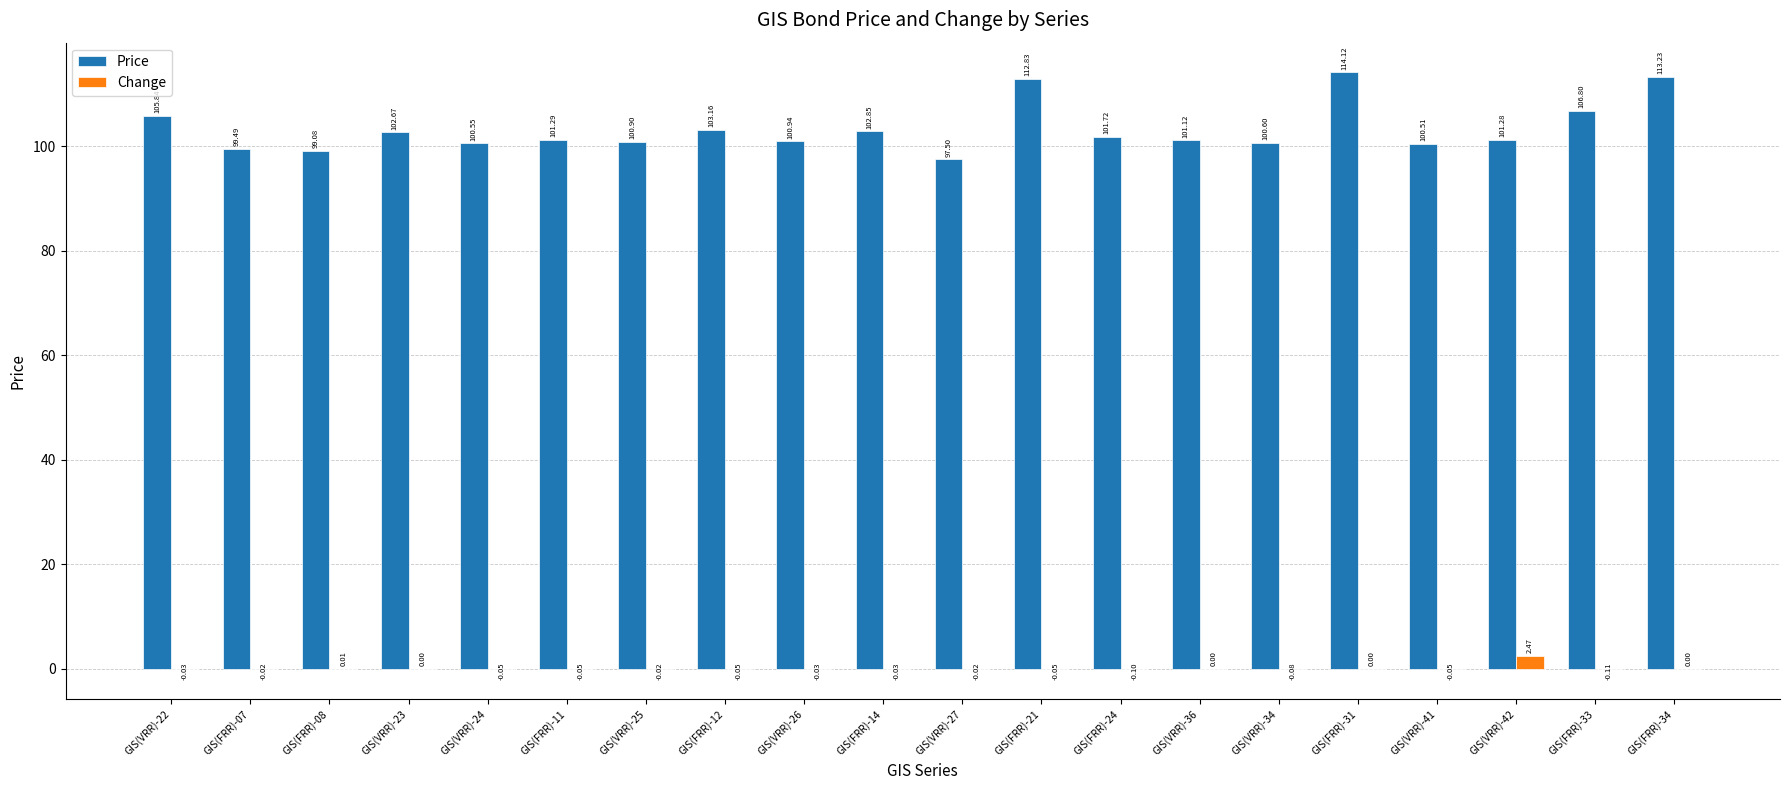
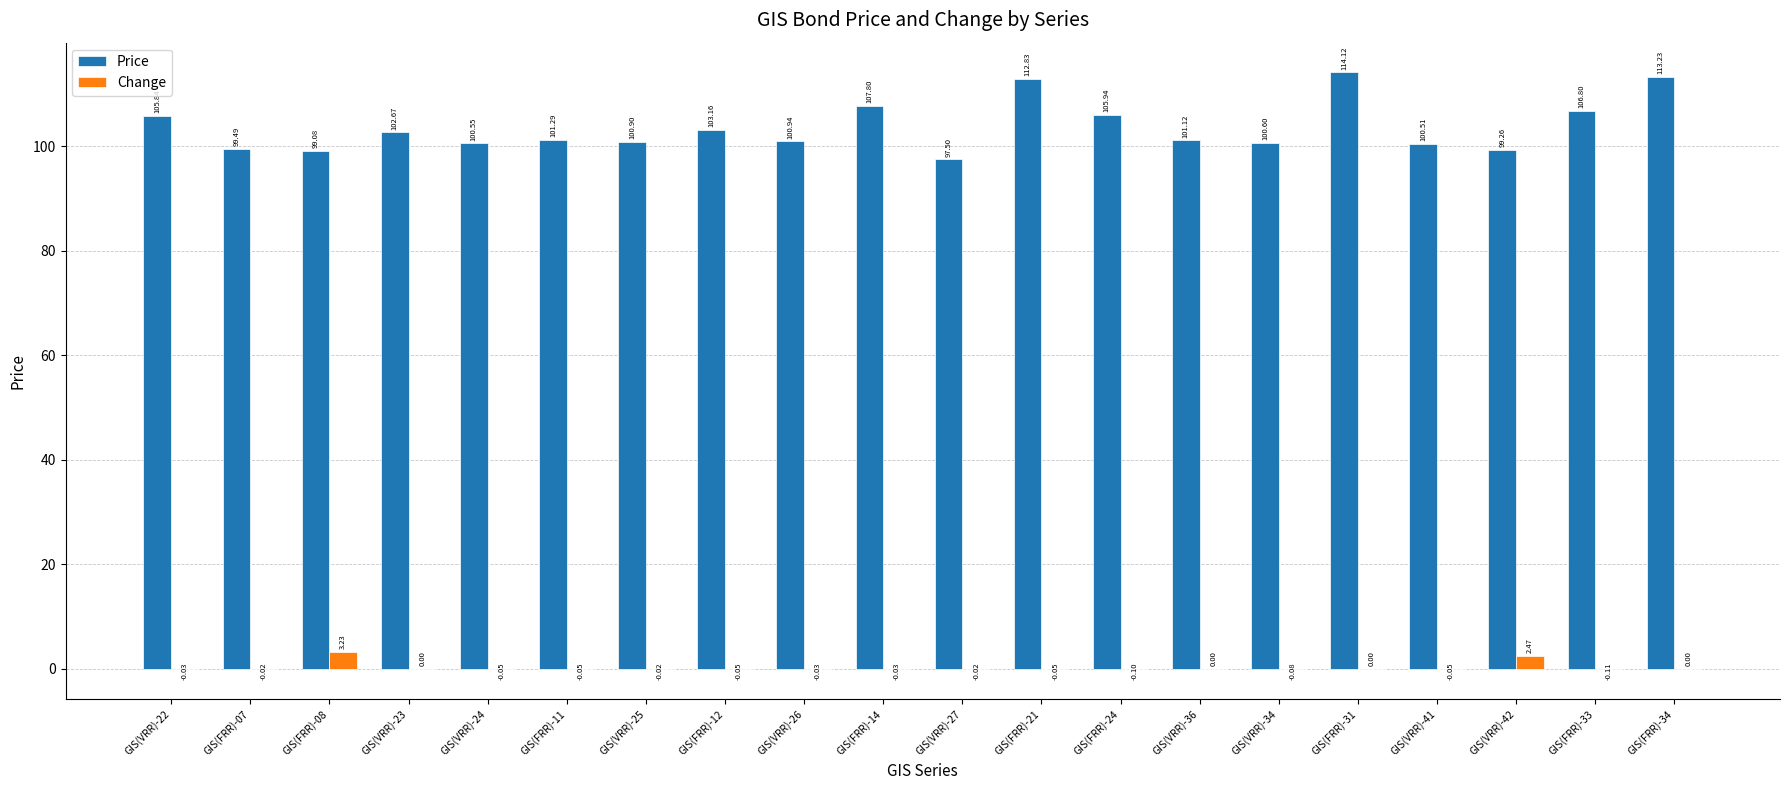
  {
    "Price": {
      "GIS(FRR)-07": 99.49,
      "GIS(FRR)-08": 99.08,
      "GIS(VRR)-23": 102.67,
      "GIS(VRR)-24": 100.55,
      "GIS(FRR)-11": 101.29,
      "GIS(VRR)-25": 100.90,
      "GIS(FRR)-12": 103.16,
      "GIS(VRR)-26": 100.94,
-     "GIS(FRR)-14": 102.85,
+     "GIS(FRR)-14": 107.80,
      "GIS(VRR)-27": 97.50,
      "GIS(FRR)-21": 112.83,
-     "GIS(FRR)-24": 101.72,
+     "GIS(FRR)-24": 105.94,
      "GIS(VRR)-36": 101.12,
      "GIS(VRR)-34": 100.60,
      "GIS(FRR)-31": 114.12,
      "GIS(VRR)-41": 100.51,
-     "GIS(VRR)-42": 101.28,
+     "GIS(VRR)-42": 99.26,
      "GIS(FRR)-33": 106.80,
      "GIS(FRR)-34": 113.23
    },
    "Change": {
      "GIS(VRR)-22": -0.03,
      "GIS(FRR)-07": -0.02,
-     "GIS(FRR)-08": 0.01,
+     "GIS(FRR)-08": 3.23,
      "GIS(VRR)-23": 0.00,
      "GIS(VRR)-24": -0.05,
      "GIS(FRR)-11": -0.05,
      "GIS(VRR)-25": -0.02,
      "GIS(FRR)-12": -0.05,
      "GIS(VRR)-26": -0.03,
      "GIS(FRR)-14": -0.03,
      "GIS(VRR)-27": -0.02,
      "GIS(FRR)-21": -0.05,
      "GIS(FRR)-24": -0.10,
      "GIS(VRR)-36": 0.00,
      "GIS(VRR)-34": -0.08,
      "GIS(FRR)-31": 0.00,
      "GIS(VRR)-41": -0.05,
      "GIS(VRR)-42": 2.47,
      "GIS(FRR)-33": -0.11,
      "GIS(FRR)-34": 0.00
    }
  }
